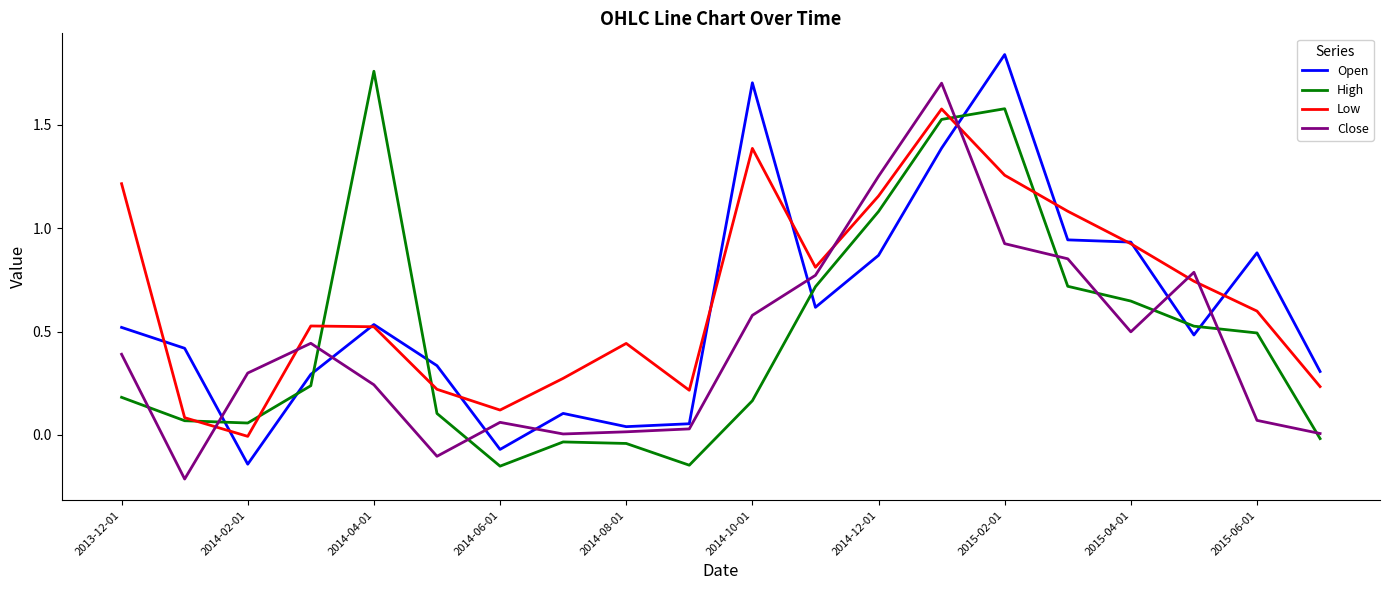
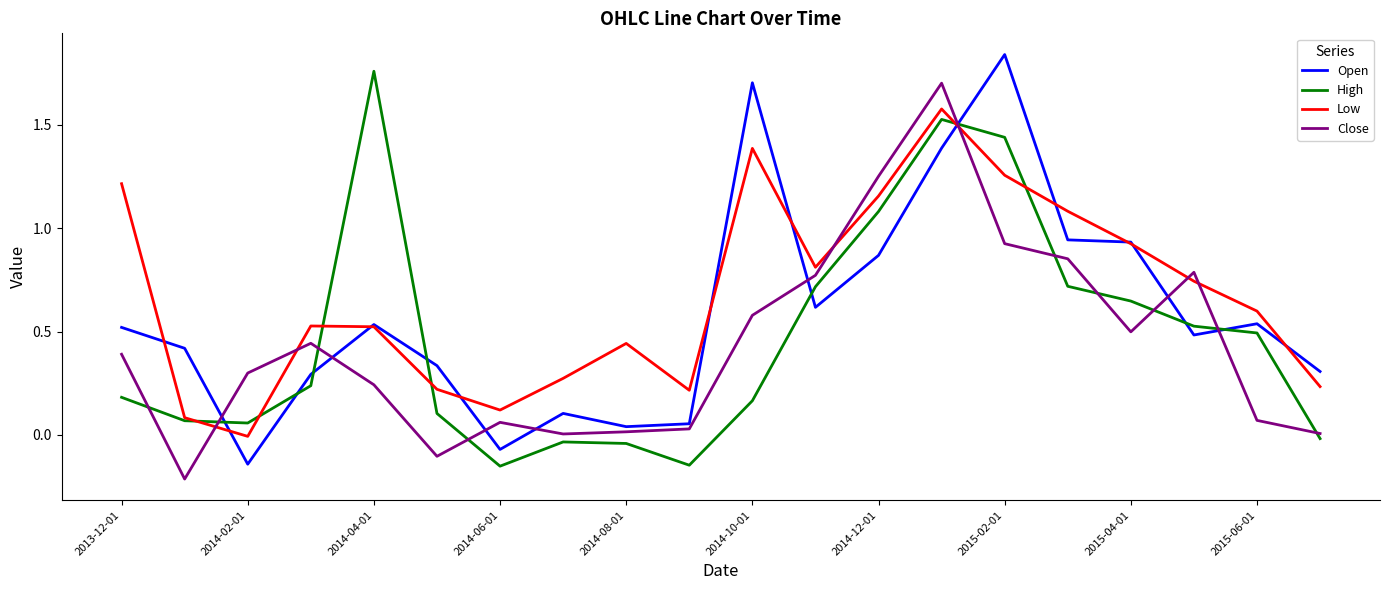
  {
    "Open": {
      "2013-12-01": 0.52,
      "2014-02-01": -0.14,
      "2014-06-01": -0.07,
      "2014-08-01": 0.04,
      "2014-10-01": 1.70,
      "2014-12-01": 0.87,
      "2015-02-01": 1.84,
-     "2015-06-01": 0.88
+     "2015-06-01": 0.54
    },
    "High": {
      "2013-12-01": 0.18,
      "2014-02-01": 0.06,
      "2014-04-01": 1.76,
      "2014-06-01": -0.15,
      "2014-08-01": -0.04,
      "2014-10-01": 0.16,
      "2014-12-01": 1.08,
-     "2015-02-01": 1.58,
+     "2015-02-01": 1.44,
      "2015-04-01": 0.65,
      "2015-06-01": 0.49
    },
    "Low": {
      "2013-12-01": 1.22,
      "2014-02-01": -0.01,
      "2014-06-01": 0.12,
      "2014-08-01": 0.44,
      "2014-10-01": 1.39,
      "2014-12-01": 1.16,
      "2015-02-01": 1.26,
      "2015-06-01": 0.60
    },
    "Close": {
      "2013-12-01": 0.39,
      "2014-02-01": 0.30,
      "2014-04-01": 0.24,
      "2014-06-01": 0.06,
      "2014-08-01": 0.01,
      "2014-10-01": 0.58,
      "2014-12-01": 1.25,
      "2015-02-01": 0.93,
      "2015-04-01": 0.50,
      "2015-06-01": 0.07
    }
  }
